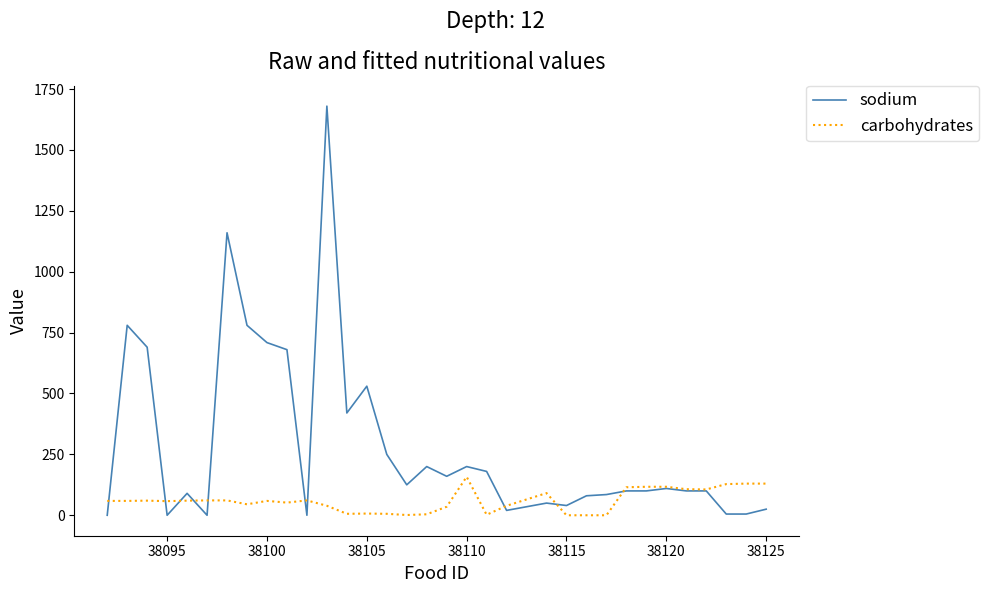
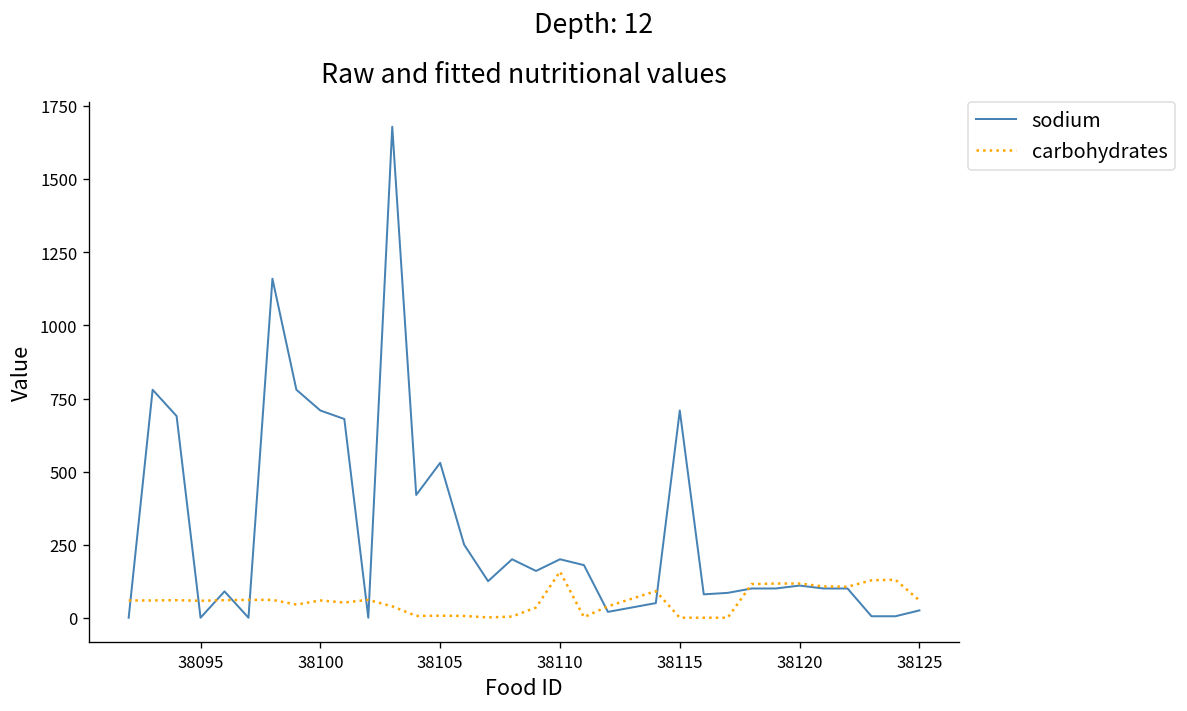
  {
    "sodium": {
      "38095": 0,
      "38100": 710,
      "38105": 530,
      "38110": 200,
-     "38115": 40,
+     "38115": 710,
      "38125": 30
    },
    "carbohydrates": {
      "38095": 60,
      "38100": 60,
      "38105": 10,
      "38110": 160,
      "38115": 0,
-     "38125": 130
+     "38125": 60
    }
  }
